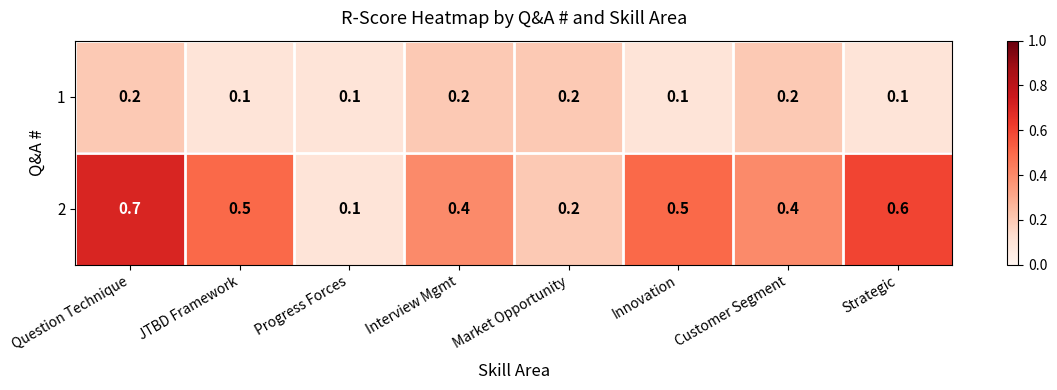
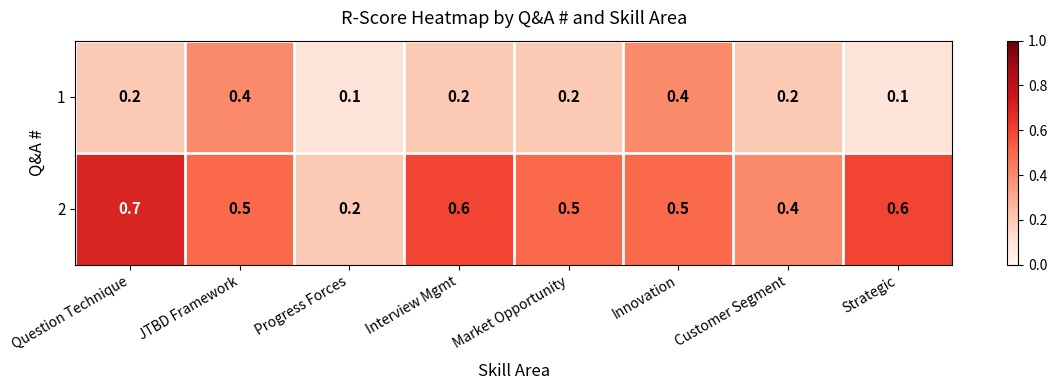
  {
    "1": {
      "Question Technique": 0.2,
-     "JTBD Framework": 0.1,
+     "JTBD Framework": 0.4,
      "Progress Forces": 0.1,
      "Interview Mgmt": 0.2,
      "Market Opportunity": 0.2,
-     "Innovation": 0.1,
+     "Innovation": 0.4,
      "Customer Segment": 0.2,
      "Strategic": 0.1
    },
    "2": {
      "Question Technique": 0.7,
      "JTBD Framework": 0.5,
-     "Progress Forces": 0.1,
-     "Interview Mgmt": 0.4,
-     "Market Opportunity": 0.2,
+     "Progress Forces": 0.2,
+     "Interview Mgmt": 0.6,
+     "Market Opportunity": 0.5,
      "Innovation": 0.5,
      "Customer Segment": 0.4,
      "Strategic": 0.6
    }
  }
